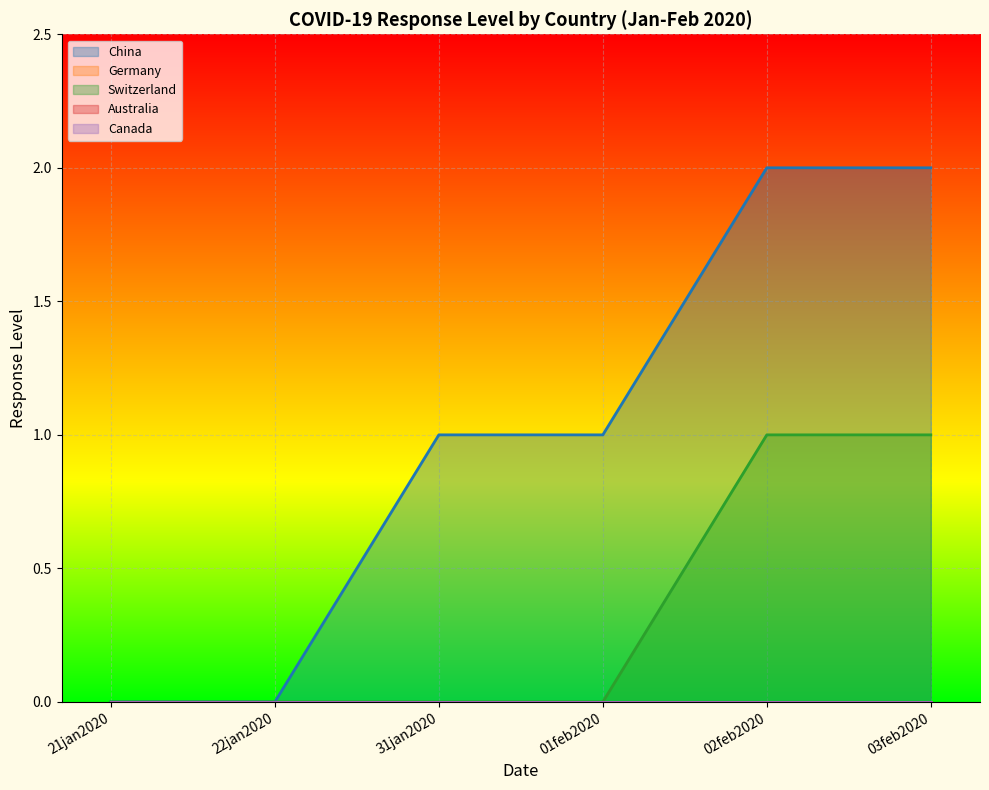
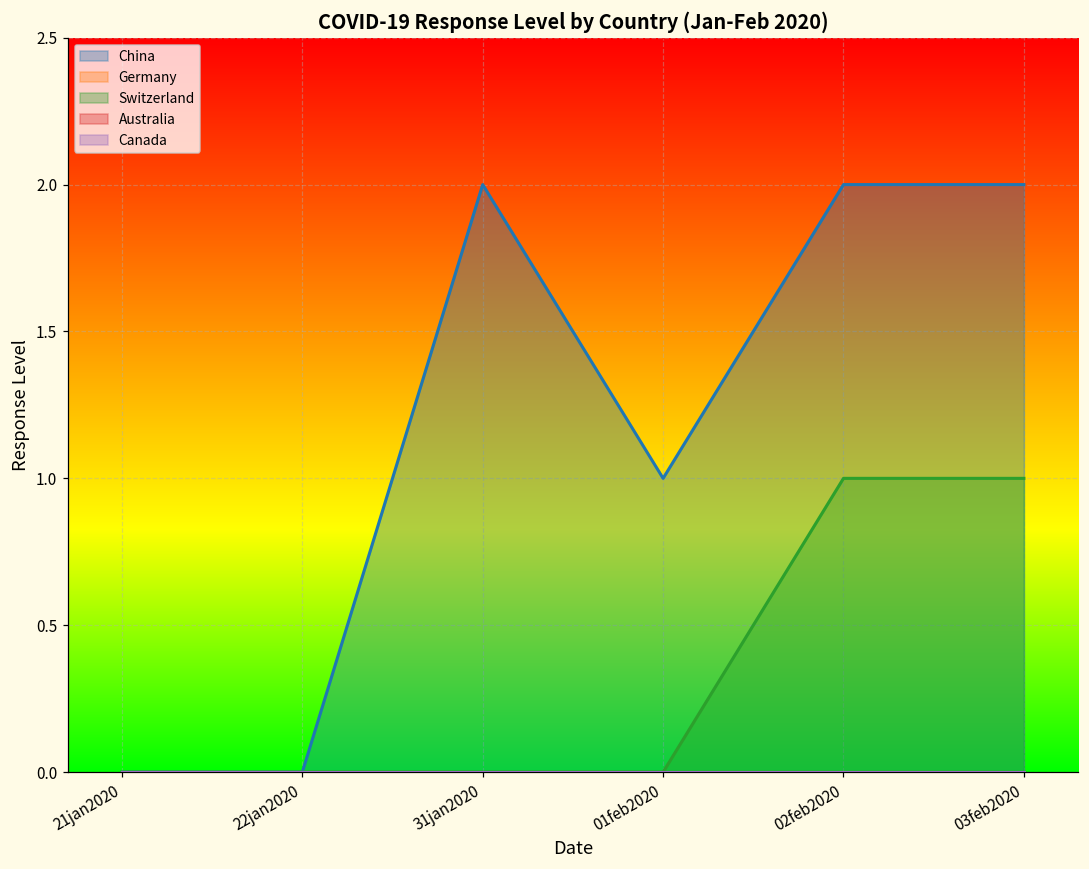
  {
    "China": {
-     "31jan2020": 1,
+     "31jan2020": 2,
      "01feb2020": 1,
      "02feb2020": 2,
      "03feb2020": 2
    },
    "Canada": {
      "02feb2020": 0,
      "03feb2020": 0
    },
    "Switzerland": {
      "02feb2020": 1,
      "03feb2020": 1
    }
  }
